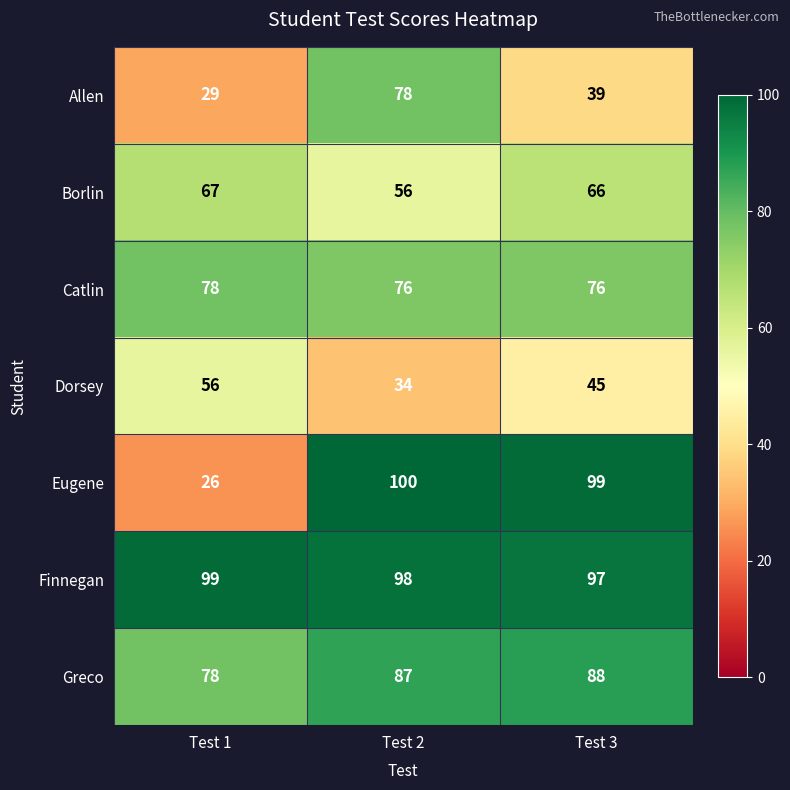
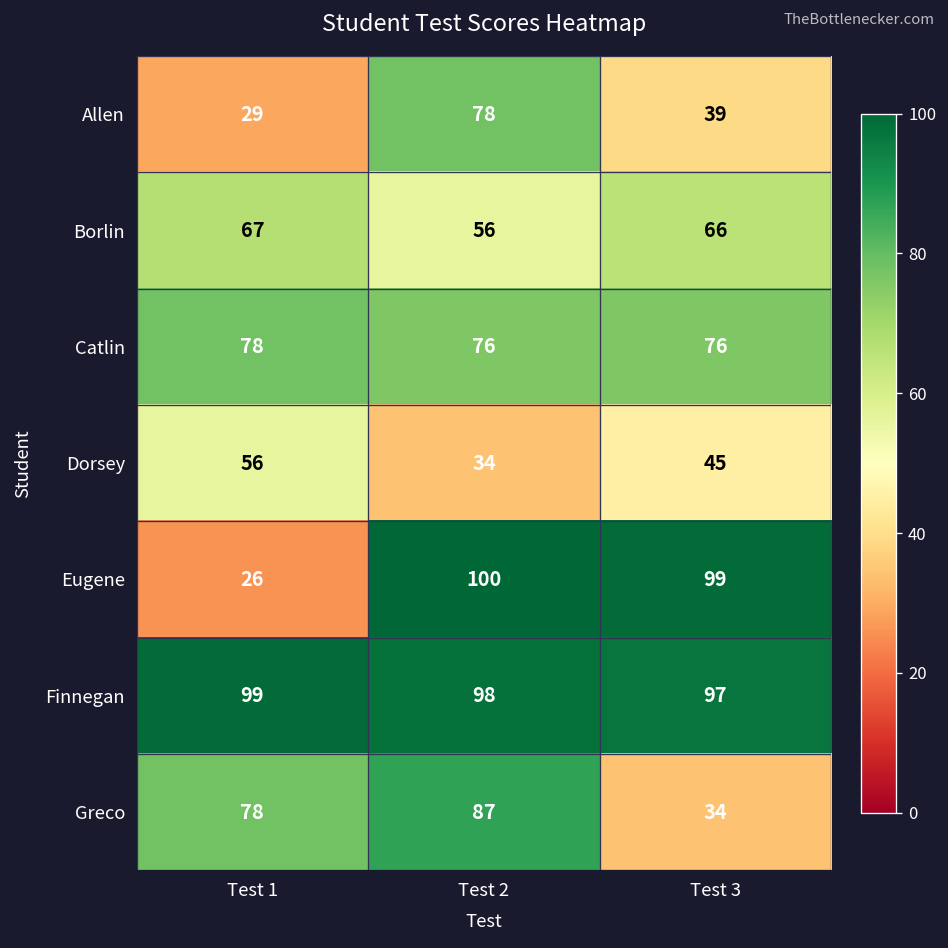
  {
    "Allen": {
      "Test 1": 29,
      "Test 2": 78,
      "Test 3": 39
    },
    "Borlin": {
      "Test 1": 67,
      "Test 2": 56,
      "Test 3": 66
    },
    "Catlin": {
      "Test 1": 78,
      "Test 2": 76,
      "Test 3": 76
    },
    "Dorsey": {
      "Test 1": 56,
      "Test 2": 34,
      "Test 3": 45
    },
    "Eugene": {
      "Test 1": 26,
      "Test 2": 100,
      "Test 3": 99
    },
    "Finnegan": {
      "Test 1": 99,
      "Test 2": 98,
      "Test 3": 97
    },
    "Greco": {
      "Test 1": 78,
      "Test 2": 87,
-     "Test 3": 88
+     "Test 3": 34
    }
  }
